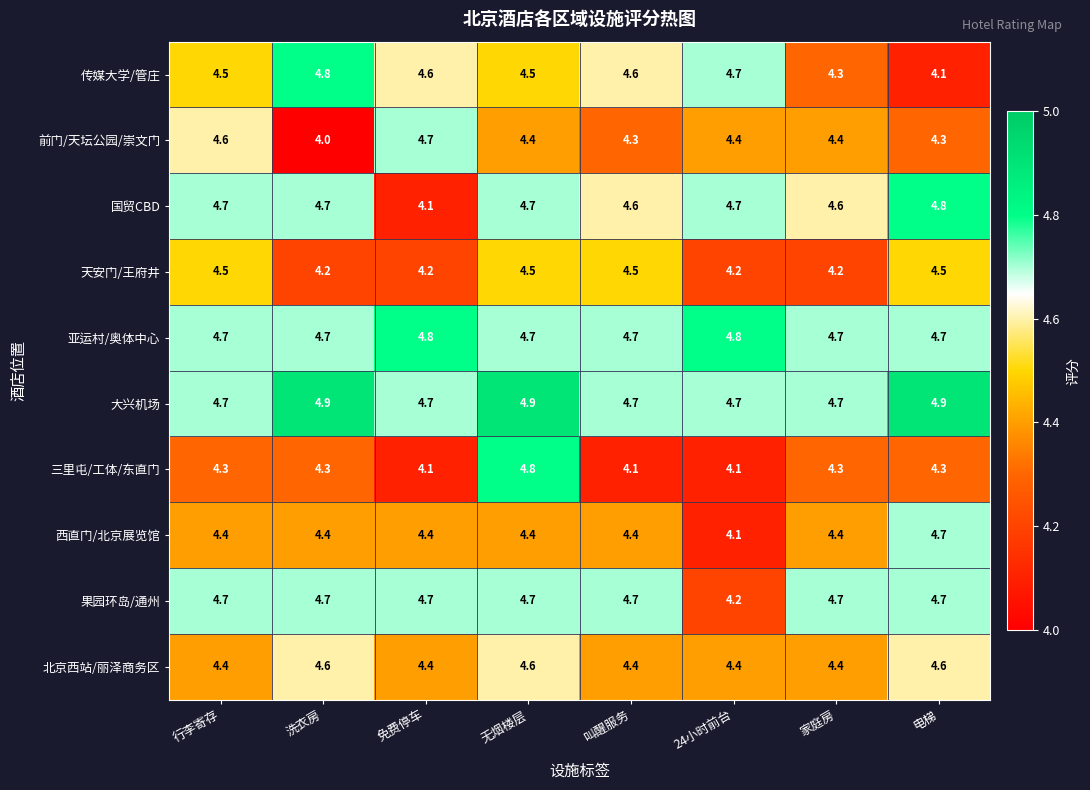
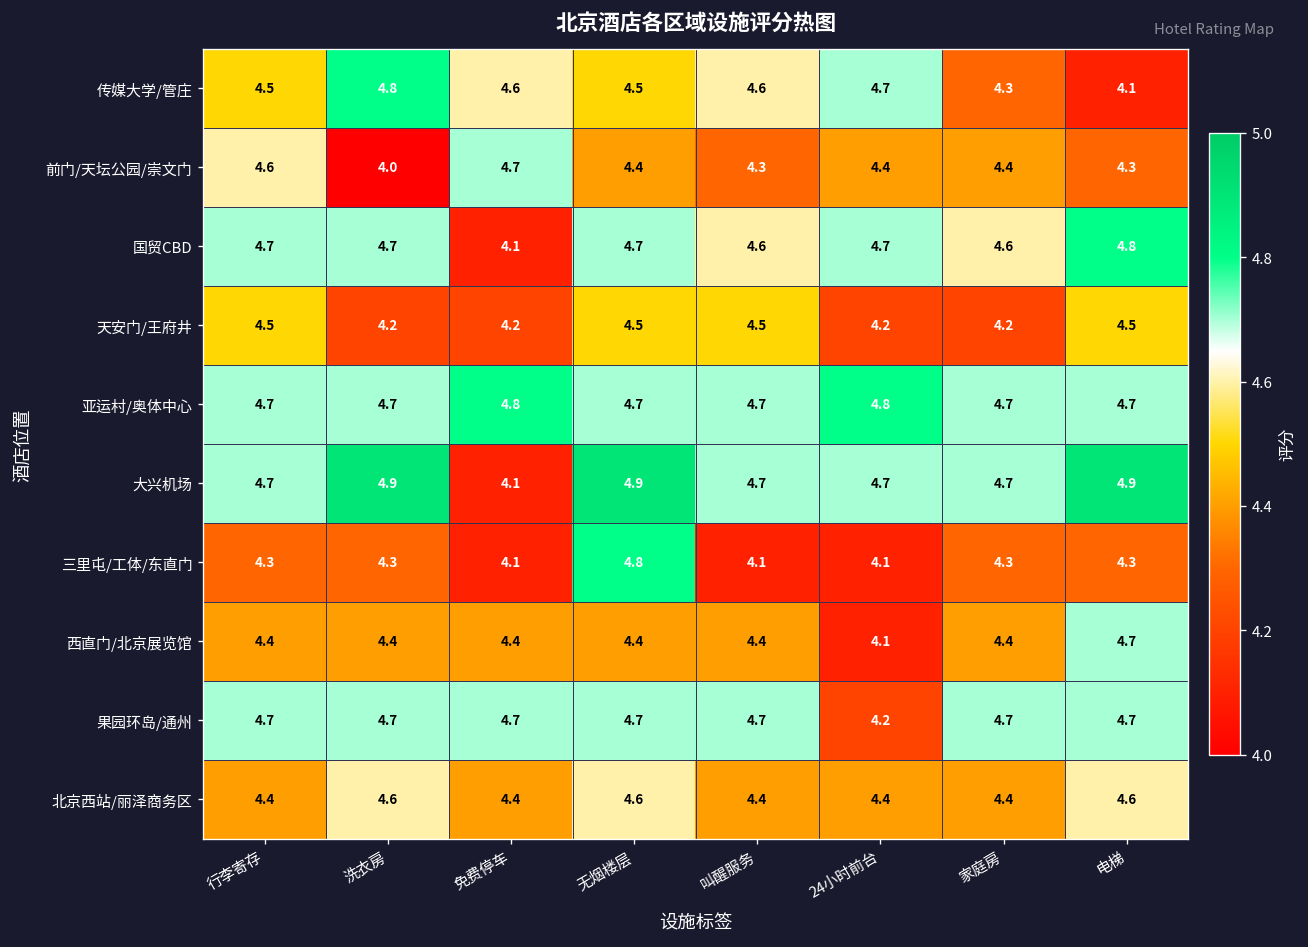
  {
    "传媒大学/管庄": {
      "行李寄存": 4.5,
      "洗衣房": 4.8,
      "免费停车": 4.6,
      "无烟楼层": 4.5,
      "叫醒服务": 4.6,
      "24小时前台": 4.7,
      "家庭房": 4.3,
      "电梯": 4.1
    },
    "前门/天坛公园/崇文门": {
      "行李寄存": 4.6,
      "洗衣房": 4.0,
      "免费停车": 4.7,
      "无烟楼层": 4.4,
      "叫醒服务": 4.3,
      "24小时前台": 4.4,
      "家庭房": 4.4,
      "电梯": 4.3
    },
    "国贸CBD": {
      "行李寄存": 4.7,
      "洗衣房": 4.7,
      "免费停车": 4.1,
      "无烟楼层": 4.7,
      "叫醒服务": 4.6,
      "24小时前台": 4.7,
      "家庭房": 4.6,
      "电梯": 4.8
    },
    "天安门/王府井": {
      "行李寄存": 4.5,
      "洗衣房": 4.2,
      "免费停车": 4.2,
      "无烟楼层": 4.5,
      "叫醒服务": 4.5,
      "24小时前台": 4.2,
      "家庭房": 4.2,
      "电梯": 4.5
    },
    "亚运村/奥体中心": {
      "行李寄存": 4.7,
      "洗衣房": 4.7,
      "免费停车": 4.8,
      "无烟楼层": 4.7,
      "叫醒服务": 4.7,
      "24小时前台": 4.8,
      "家庭房": 4.7,
      "电梯": 4.7
    },
    "大兴机场": {
      "行李寄存": 4.7,
      "洗衣房": 4.9,
-     "免费停车": 4.7,
+     "免费停车": 4.1,
      "无烟楼层": 4.9,
      "叫醒服务": 4.7,
      "24小时前台": 4.7,
      "家庭房": 4.7,
      "电梯": 4.9
    },
    "三里屯/工体/东直门": {
      "行李寄存": 4.3,
      "洗衣房": 4.3,
      "免费停车": 4.1,
      "无烟楼层": 4.8,
      "叫醒服务": 4.1,
      "24小时前台": 4.1,
      "家庭房": 4.3,
      "电梯": 4.3
    },
    "西直门/北京展览馆": {
      "行李寄存": 4.4,
      "洗衣房": 4.4,
      "免费停车": 4.4,
      "无烟楼层": 4.4,
      "叫醒服务": 4.4,
      "24小时前台": 4.1,
      "家庭房": 4.4,
      "电梯": 4.7
    },
    "果园环岛/通州": {
      "行李寄存": 4.7,
      "洗衣房": 4.7,
      "免费停车": 4.7,
      "无烟楼层": 4.7,
      "叫醒服务": 4.7,
      "24小时前台": 4.2,
      "家庭房": 4.7,
      "电梯": 4.7
    },
    "北京西站/丽泽商务区": {
      "行李寄存": 4.4,
      "洗衣房": 4.6,
      "免费停车": 4.4,
      "无烟楼层": 4.6,
      "叫醒服务": 4.4,
      "24小时前台": 4.4,
      "家庭房": 4.4,
      "电梯": 4.6
    }
  }
